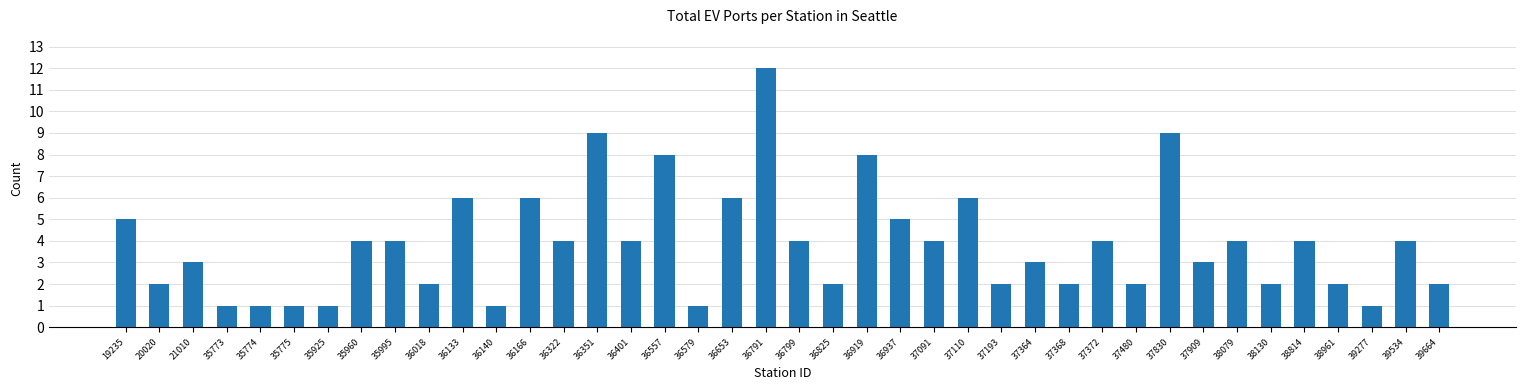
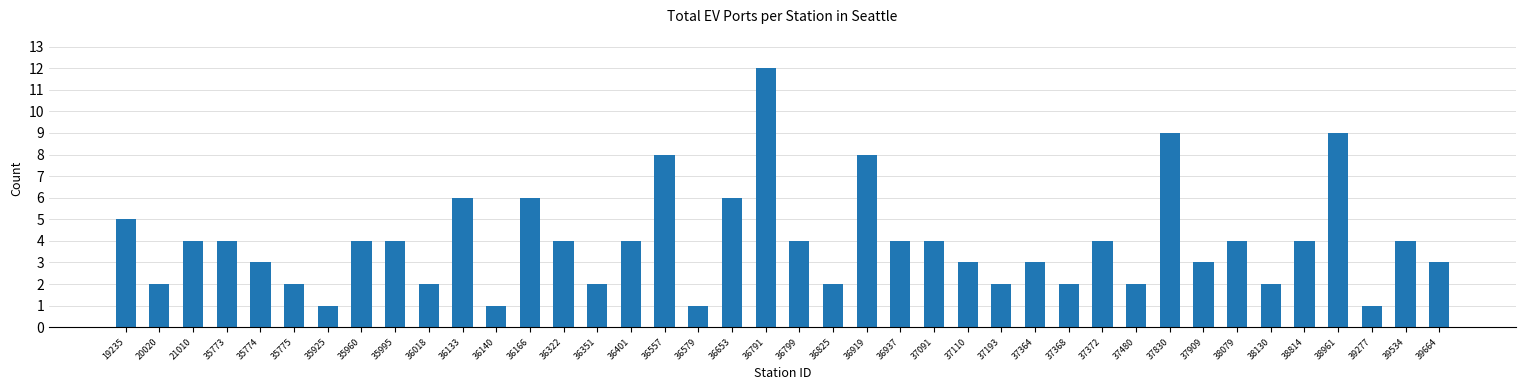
  {
    "19235": 5,
    "20020": 2,
-   "21010": 3,
-   "35773": 1,
-   "35774": 1,
-   "35775": 1,
+   "21010": 4,
+   "35773": 4,
+   "35774": 3,
+   "35775": 2,
    "35925": 1,
    "35960": 4,
    "35995": 4,
    "36018": 2,
    "36133": 6,
    "36140": 1,
    "36166": 6,
    "36322": 4,
-   "36351": 9,
+   "36351": 2,
    "36401": 4,
    "36557": 8,
    "36579": 1,
    "36653": 6,
    "36791": 12,
    "36799": 4,
    "36825": 2,
    "36919": 8,
-   "36937": 5,
+   "36937": 4,
    "37091": 4,
-   "37110": 6,
+   "37110": 3,
    "37193": 2,
    "37364": 3,
    "37368": 2,
    "37372": 4,
    "37480": 2,
    "37830": 9,
    "37909": 3,
    "38079": 4,
    "38130": 2,
    "38814": 4,
-   "38961": 2,
+   "38961": 9,
    "39277": 1,
    "39534": 4,
-   "39664": 2
+   "39664": 3
  }
